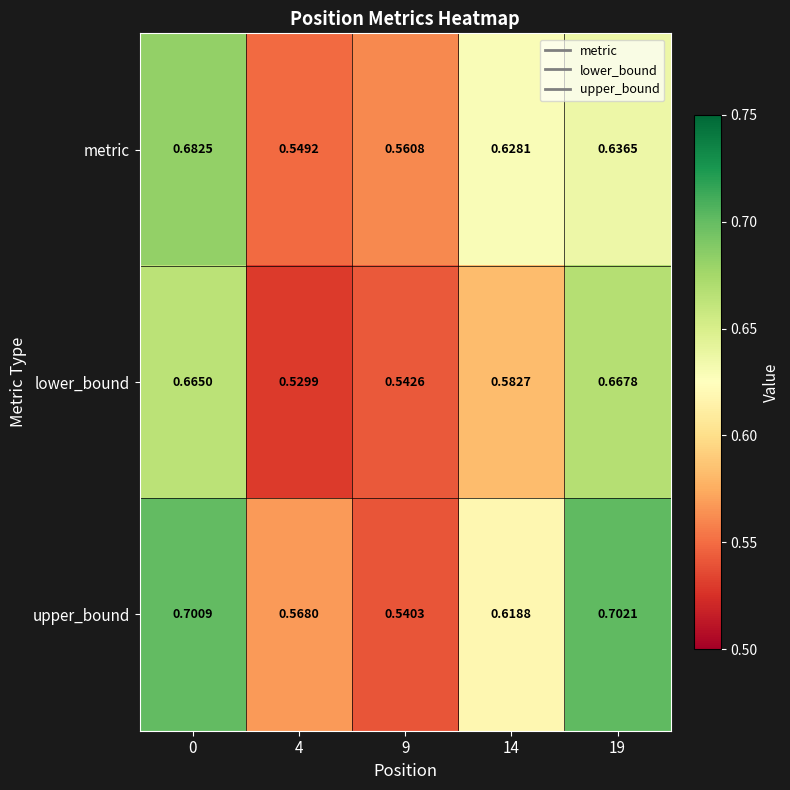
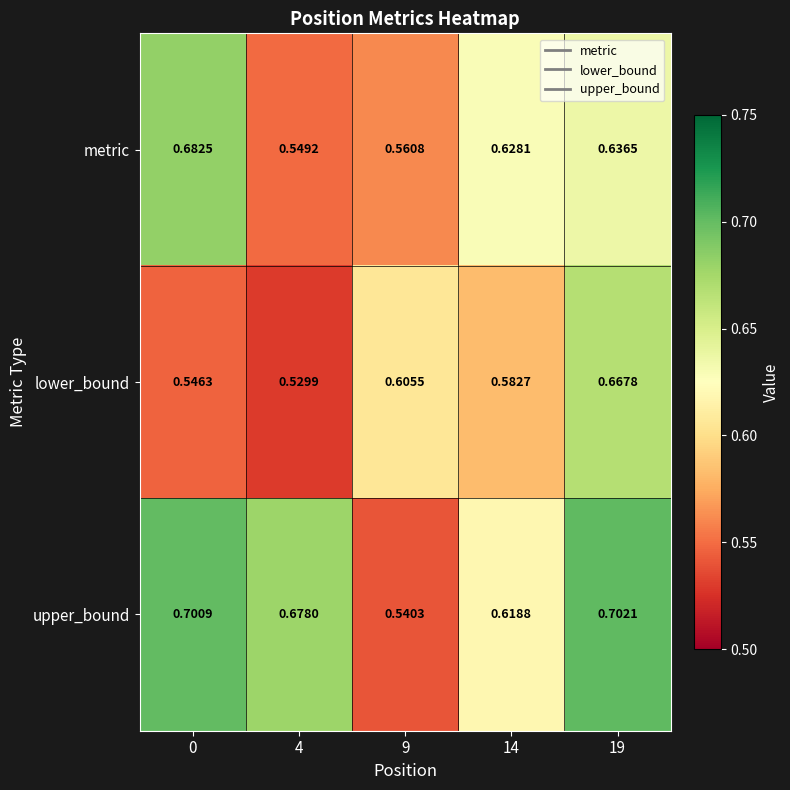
  {
    "metric": {
      "0": 0.6825,
      "4": 0.5492,
      "9": 0.5608,
      "14": 0.6281,
      "19": 0.6365
    },
    "lower_bound": {
-     "0": 0.6650,
+     "0": 0.5463,
      "4": 0.5299,
-     "9": 0.5426,
+     "9": 0.6055,
      "14": 0.5827,
      "19": 0.6678
    },
    "upper_bound": {
      "0": 0.7009,
-     "4": 0.5680,
+     "4": 0.6780,
      "9": 0.5403,
      "14": 0.6188,
      "19": 0.7021
    }
  }
